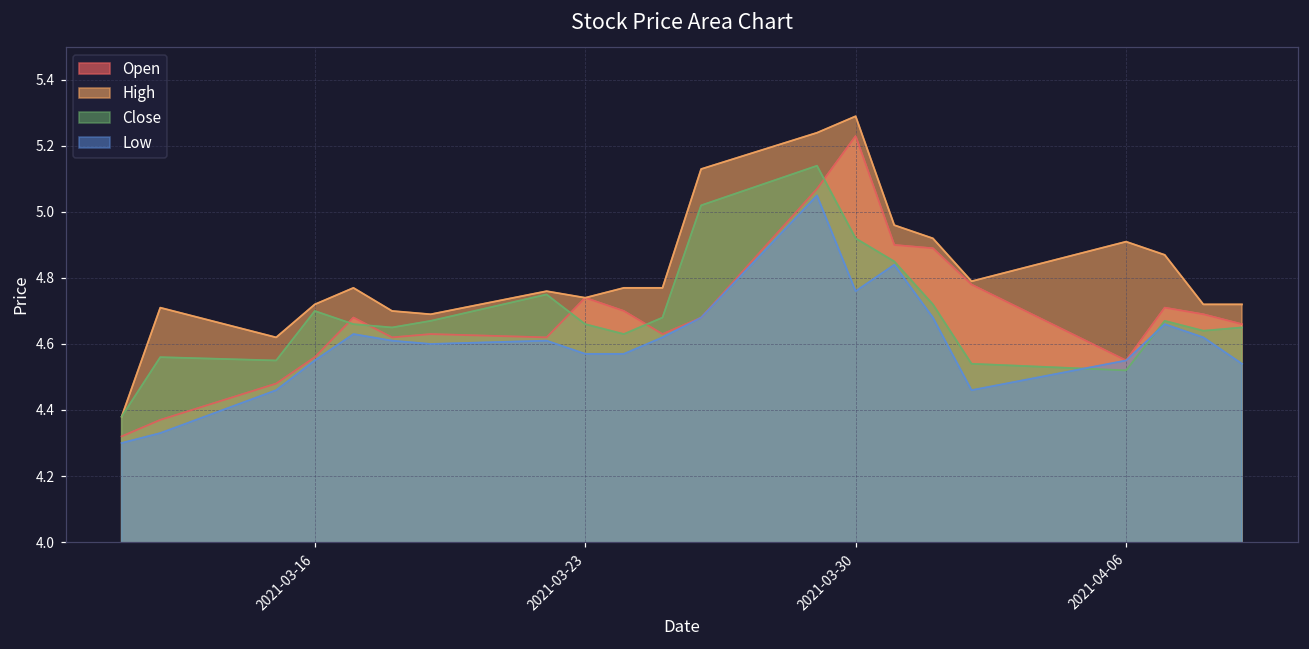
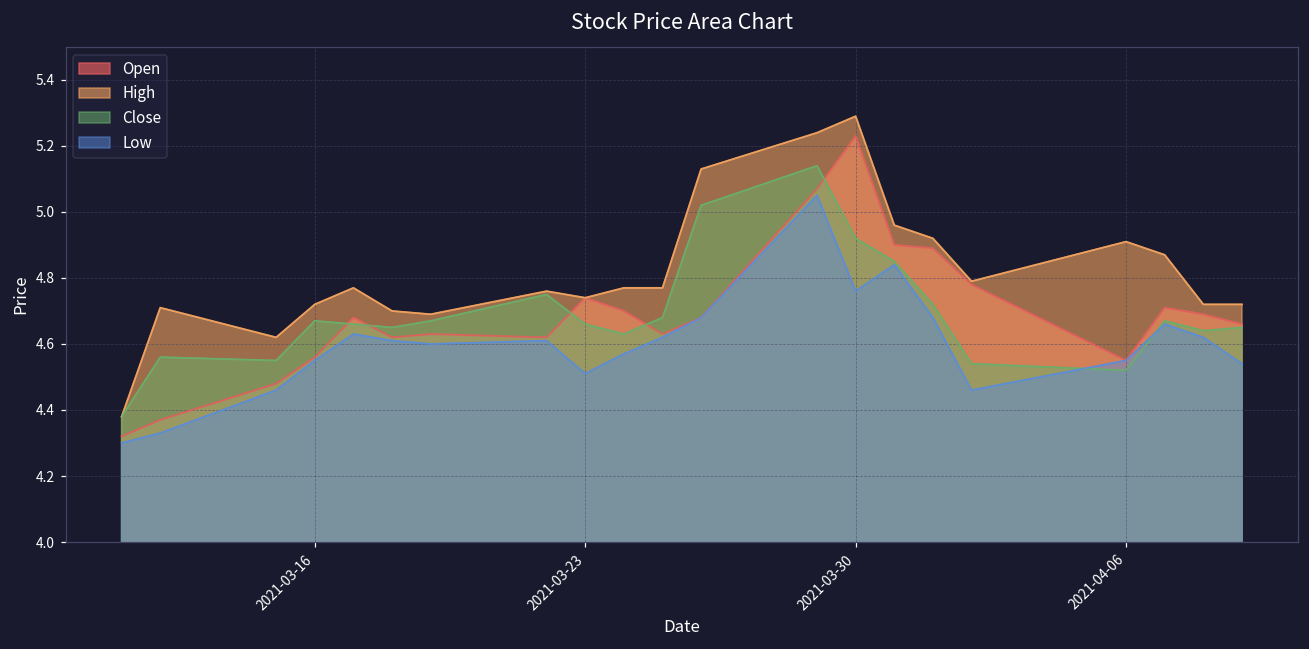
  {
    "Close": {
-     "2021-03-16": 4.70,
+     "2021-03-16": 4.67,
      "2021-03-23": 4.66,
      "2021-03-30": 4.92,
      "2021-04-06": 4.52
    },
    "Low": {
      "2021-03-16": 4.55,
-     "2021-03-23": 4.57,
+     "2021-03-23": 4.51,
      "2021-03-30": 4.76
    }
  }
